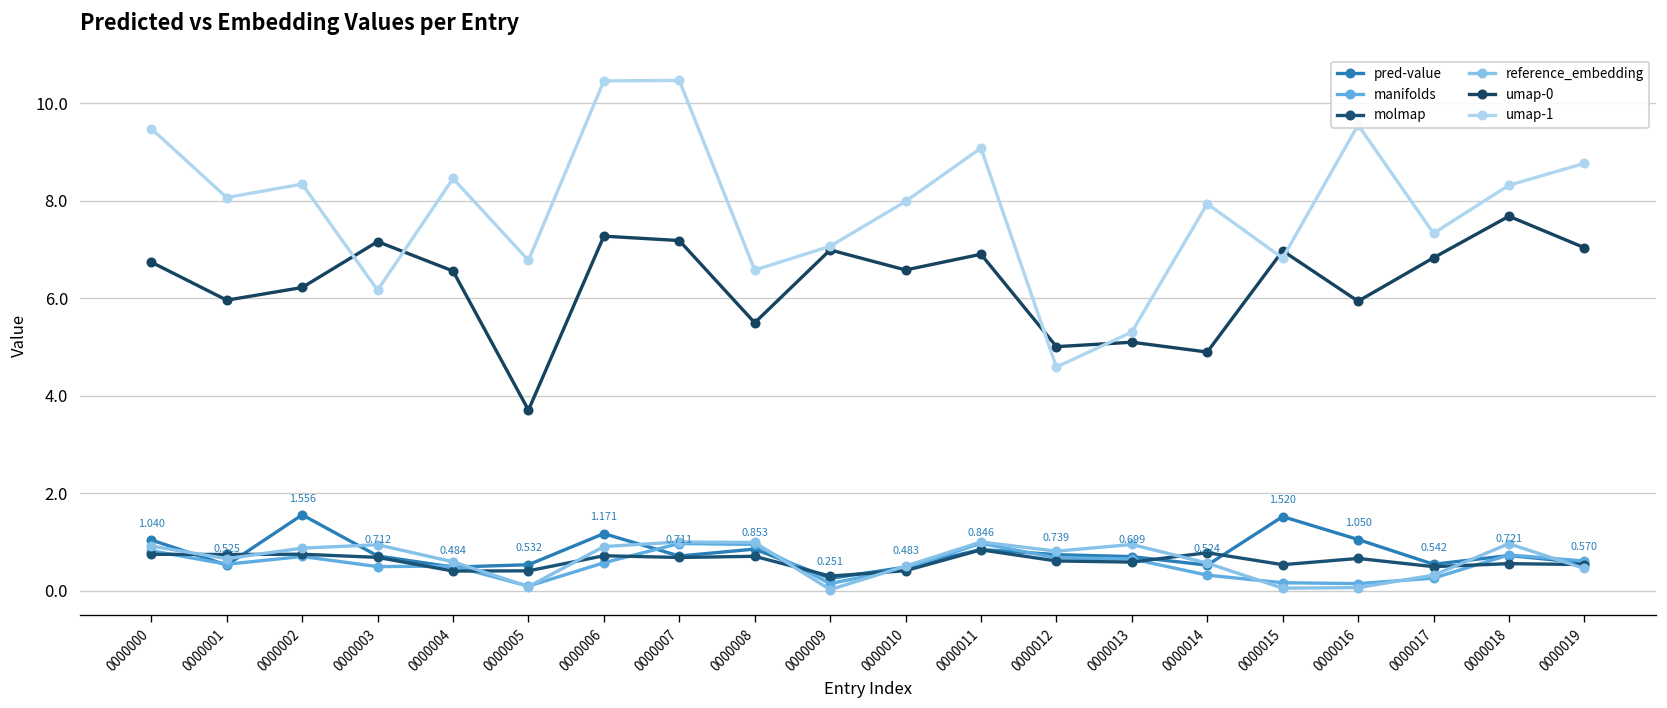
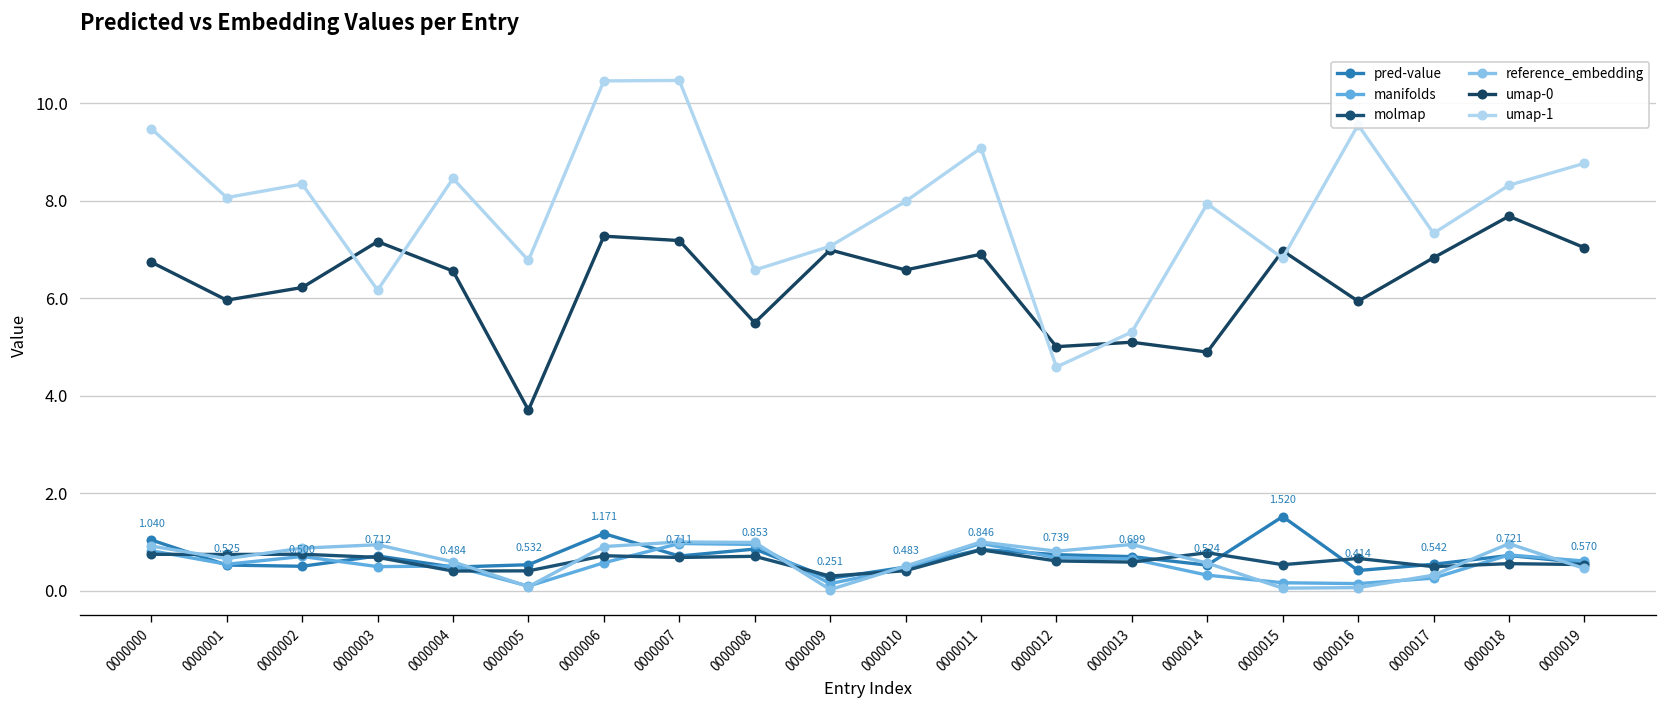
  {
    "pred-value": {
      "0000000": 1.040,
-     "0000002": 1.556,
+     "0000002": 0.500,
      "0000005": 0.532,
      "0000006": 1.171,
      "0000008": 0.853,
      "0000012": 0.739,
      "0000015": 1.520,
-     "0000016": 1.050
+     "0000016": 0.414
    }
  }
